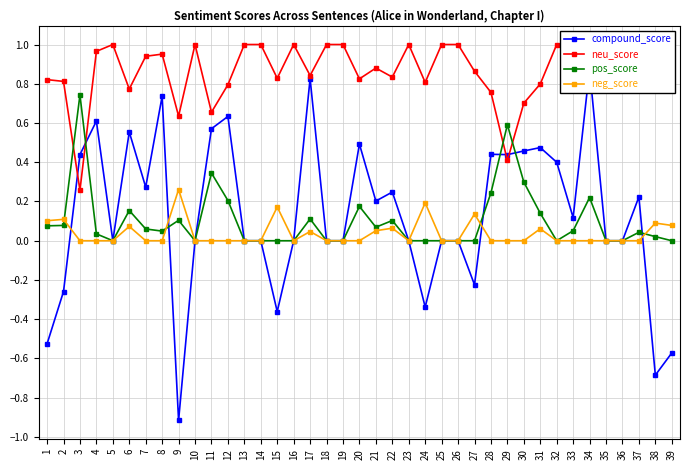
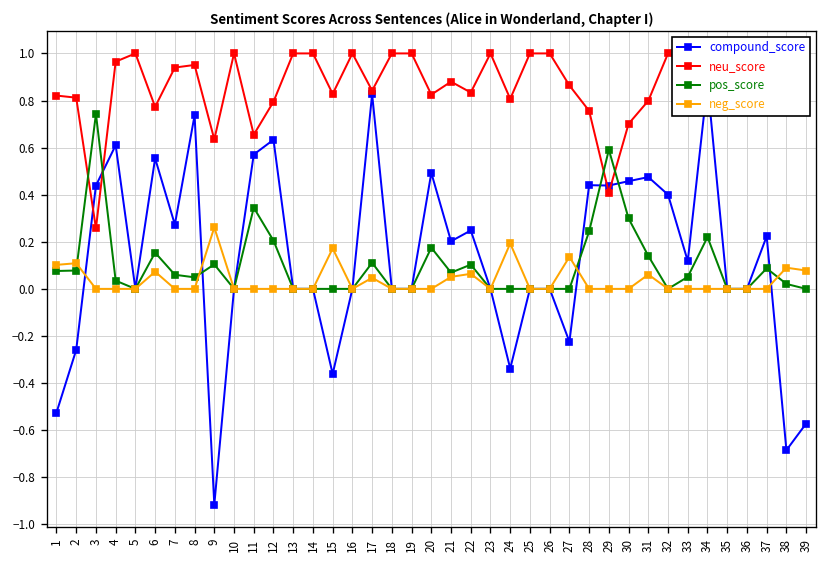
  {
    "compound_score": {
      "1": -0.53,
      "2": -0.26,
      "3": 0.44,
      "4": 0.61,
      "6": 0.55,
      "7": 0.27,
      "8": 0.74,
      "9": -0.92,
      "11": 0.57,
      "12": 0.63,
      "15": -0.36,
      "17": 0.83,
      "20": 0.49,
      "21": 0.20,
      "22": 0.25,
      "24": -0.34,
      "27": -0.22,
      "28": 0.44,
      "29": 0.44,
      "30": 0.46,
      "31": 0.47,
      "32": 0.40,
      "33": 0.12,
      "37": 0.22,
      "38": -0.69,
      "39": -0.57
    },
    "neu_score": {
      "1": 0.82,
      "2": 0.81,
      "3": 0.26,
      "4": 0.97,
      "5": 1.00,
      "6": 0.77,
      "7": 0.94,
      "8": 0.95,
      "9": 0.64,
      "10": 1.00,
      "11": 0.66,
      "12": 0.80,
      "13": 1.00,
      "14": 1.00,
      "15": 0.83,
      "16": 1.00,
      "17": 0.84,
      "18": 1.00,
      "19": 1.00,
      "20": 0.83,
      "21": 0.88,
      "22": 0.83,
      "23": 1.00,
      "24": 0.81,
      "25": 1.00,
      "26": 1.00,
      "27": 0.86,
      "28": 0.76,
      "29": 0.41,
      "30": 0.70,
      "31": 0.80,
      "32": 1.00
    },
    "pos_score": {
      "1": 0.08,
      "2": 0.08,
      "3": 0.74,
      "4": 0.04,
      "6": 0.15,
      "7": 0.06,
      "8": 0.05,
      "9": 0.10,
      "11": 0.35,
      "12": 0.21,
      "15": 0.00,
      "17": 0.11,
      "20": 0.18,
      "21": 0.07,
      "22": 0.10,
      "24": 0.00,
      "27": 0.00,
      "28": 0.24,
      "29": 0.59,
      "30": 0.30,
      "31": 0.14,
      "33": 0.05,
      "34": 0.22,
-     "37": 0.04,
+     "37": 0.09,
      "38": 0.02,
      "39": 0.00
    },
    "neg_score": {
      "1": 0.10,
      "2": 0.11,
      "3": 0.00,
      "4": 0.00,
      "6": 0.07,
      "7": 0.00,
      "8": 0.00,
      "9": 0.26,
      "11": 0.00,
      "12": 0.00,
      "15": 0.17,
      "17": 0.05,
      "20": 0.00,
      "21": 0.05,
      "22": 0.06,
      "24": 0.19,
      "27": 0.14,
      "28": 0.00,
      "29": 0.00,
      "30": 0.00,
      "31": 0.06,
      "33": 0.00,
      "34": 0.00,
      "37": 0.00,
      "38": 0.09,
      "39": 0.08
    }
  }
